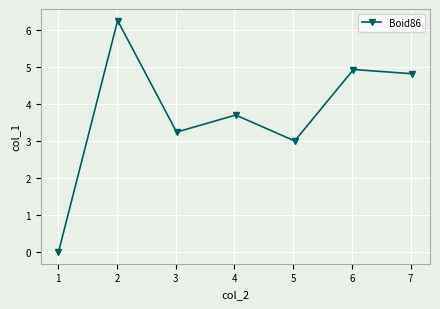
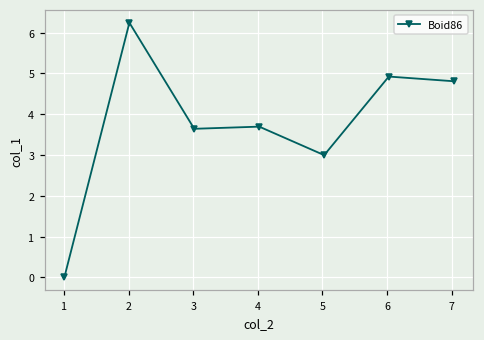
  {
    "1": 0.0,
    "2": 6.2,
-   "3": 3.2
+   "3": 3.6
  }
